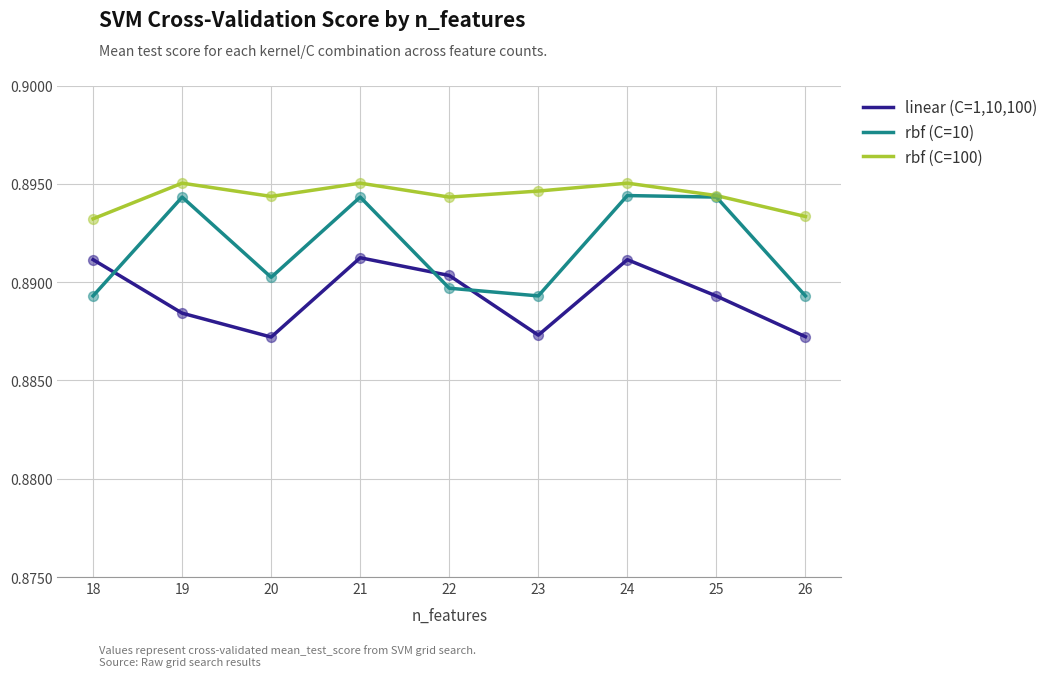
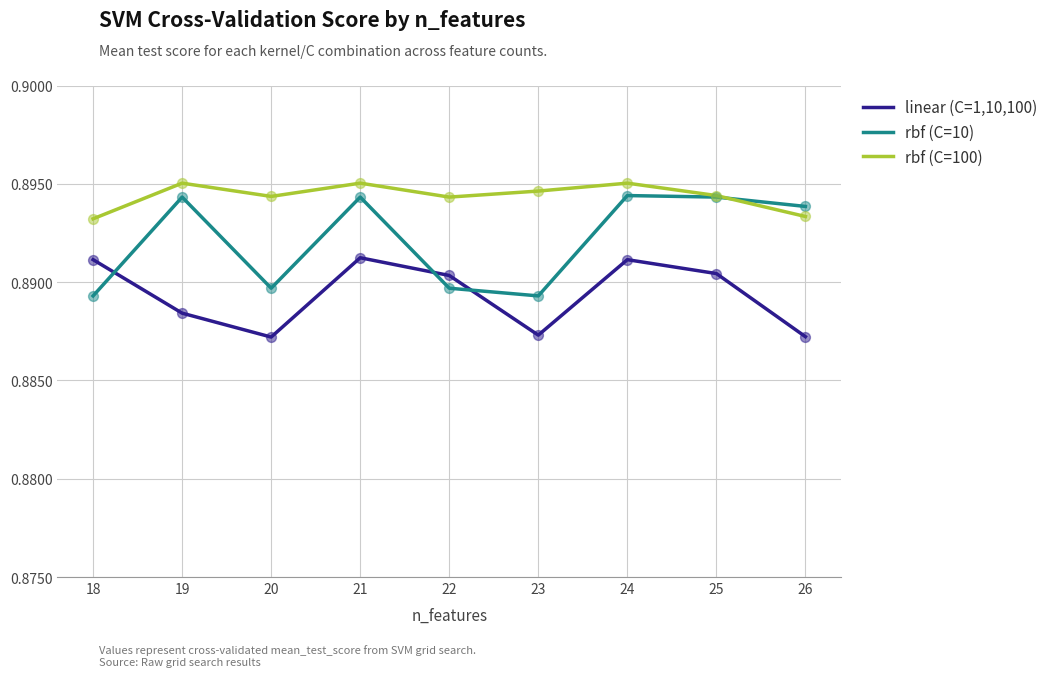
  {
    "linear (C=1,10,100)": {
      "18": 0.8911,
      "19": 0.8884,
      "20": 0.8872,
      "21": 0.8912,
      "22": 0.8903,
      "23": 0.8873,
      "24": 0.8911,
-     "25": 0.8893,
+     "25": 0.8904,
      "26": 0.8872
    },
    "rbf (C=10)": {
      "18": 0.8893,
      "19": 0.8943,
-     "20": 0.8902,
+     "20": 0.8897,
      "21": 0.8943,
      "22": 0.8897,
      "23": 0.8893,
      "24": 0.8944,
-     "26": 0.8893
+     "26": 0.8938
    },
    "rbf (C=100)": {
      "18": 0.8932,
      "19": 0.8950,
      "20": 0.8944,
      "21": 0.8950,
      "22": 0.8943,
      "23": 0.8946,
      "24": 0.8950,
      "26": 0.8933
    }
  }
